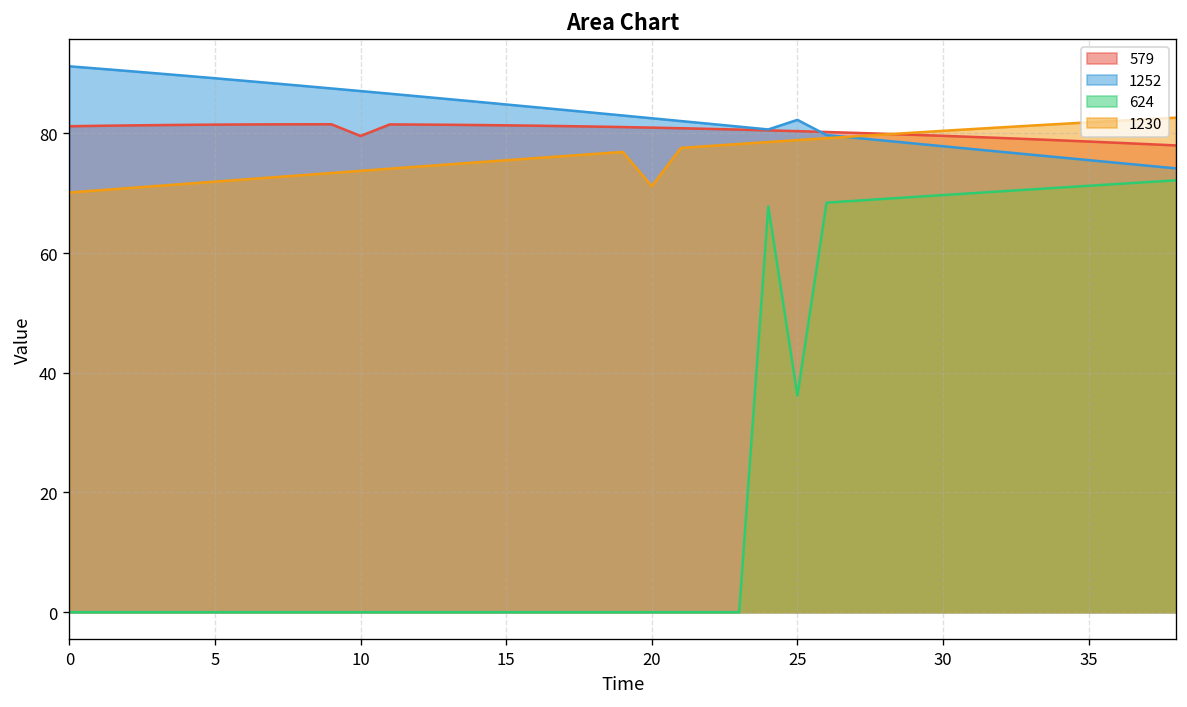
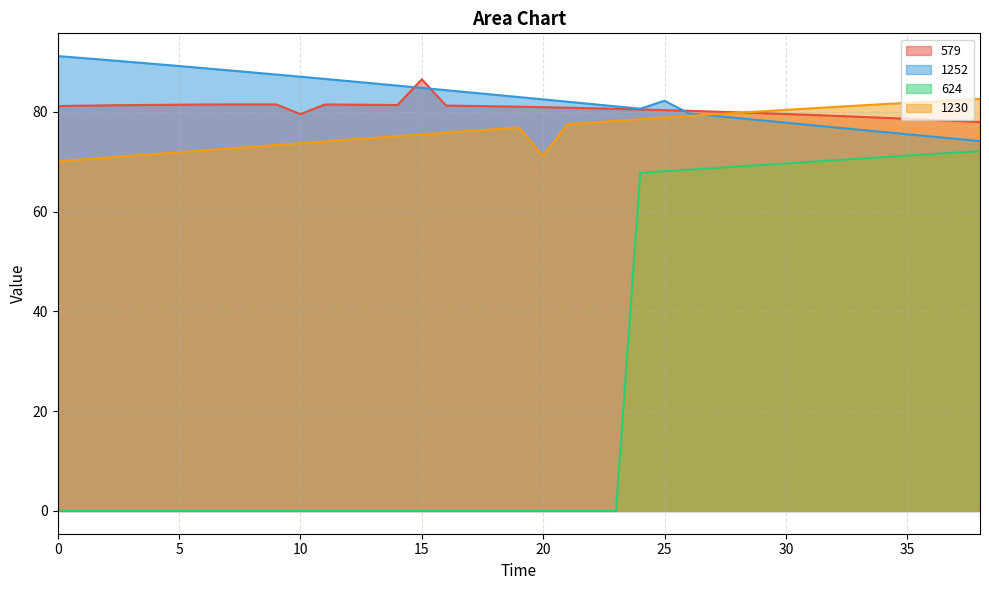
  {
    "579": {
      "0": 81,
      "5": 81,
      "10": 80,
-     "15": 81,
+     "15": 87,
      "20": 81,
      "25": 80,
      "30": 80
    },
    "1252": {
      "0": 91,
      "5": 89,
      "10": 87,
      "15": 85,
      "20": 83,
      "25": 82,
      "30": 78,
      "35": 76
    },
    "624": {
      "0": 0,
      "5": 0,
      "10": 0,
      "15": 0,
      "20": 0,
-     "25": 36,
+     "25": 68,
      "30": 70,
      "35": 71
    },
    "1230": {
      "0": 70,
      "5": 72,
      "10": 74,
      "15": 76,
      "20": 71,
      "25": 79,
      "30": 80
    }
  }
